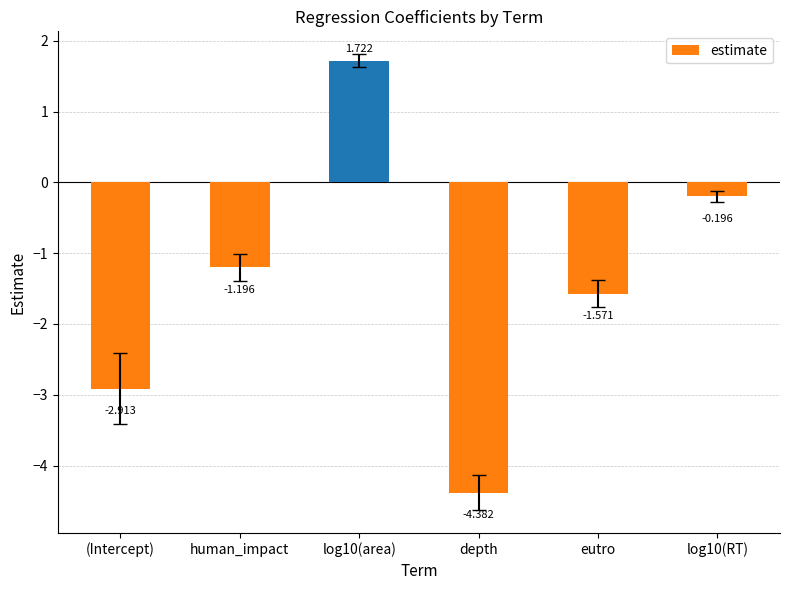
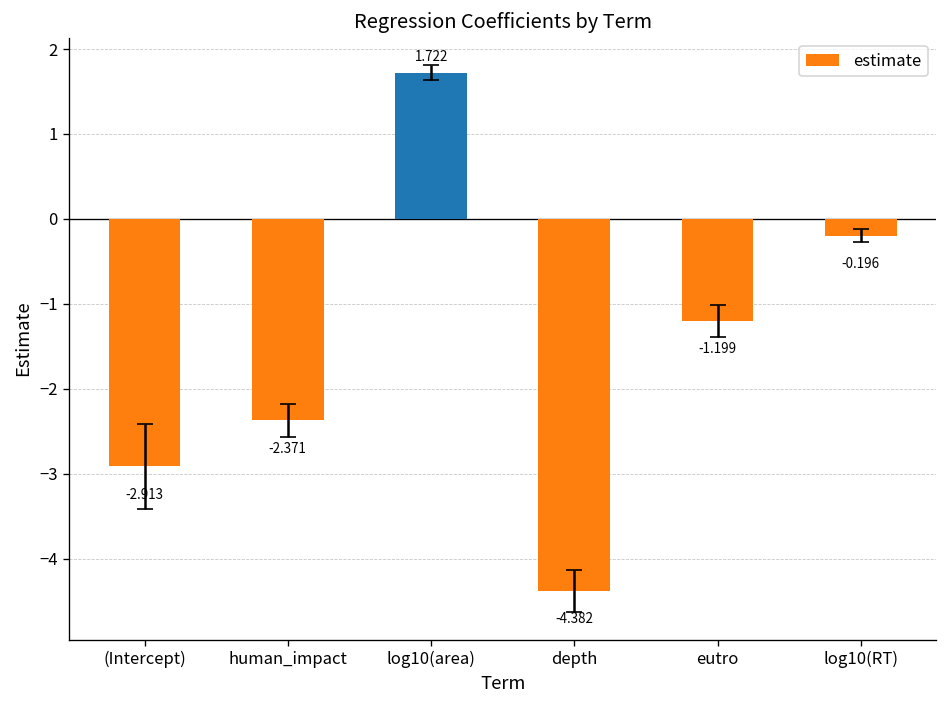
  {
    "estimate": {
      "(Intercept)": -2.913,
-     "human_impact": -1.196,
-     "eutro": -1.571,
+     "human_impact": -2.371,
+     "eutro": -1.199,
      "log10(RT)": -0.196
    }
  }
